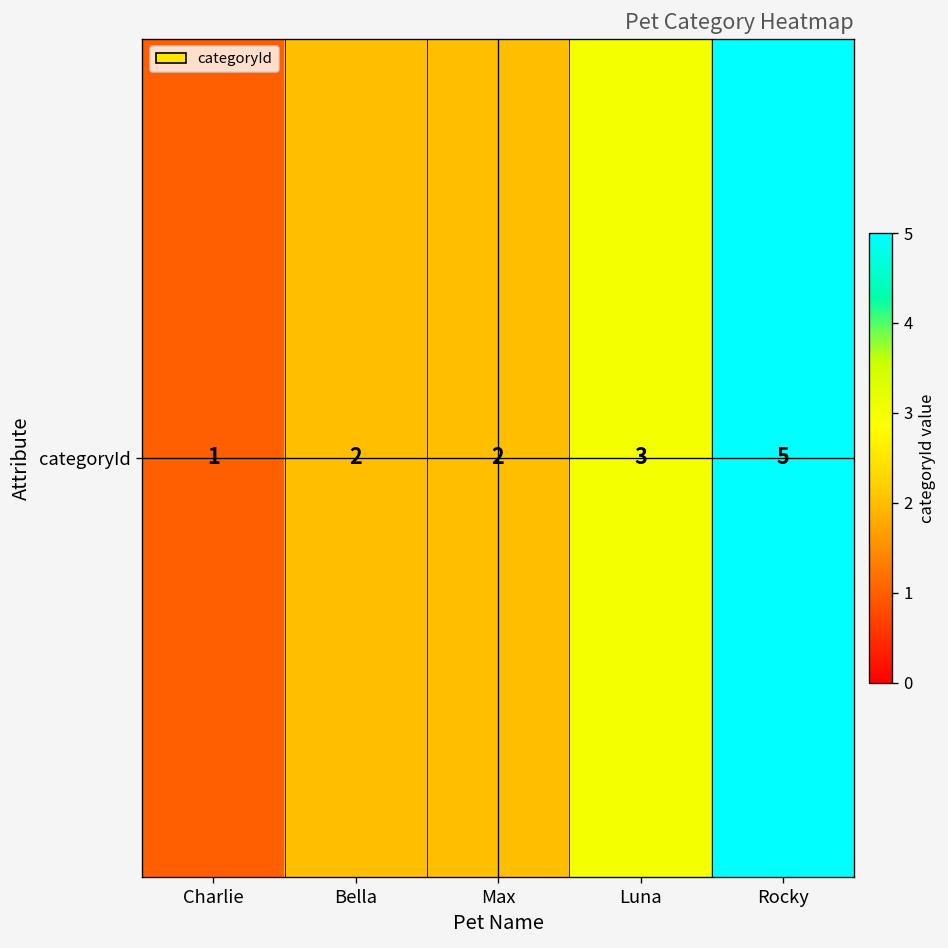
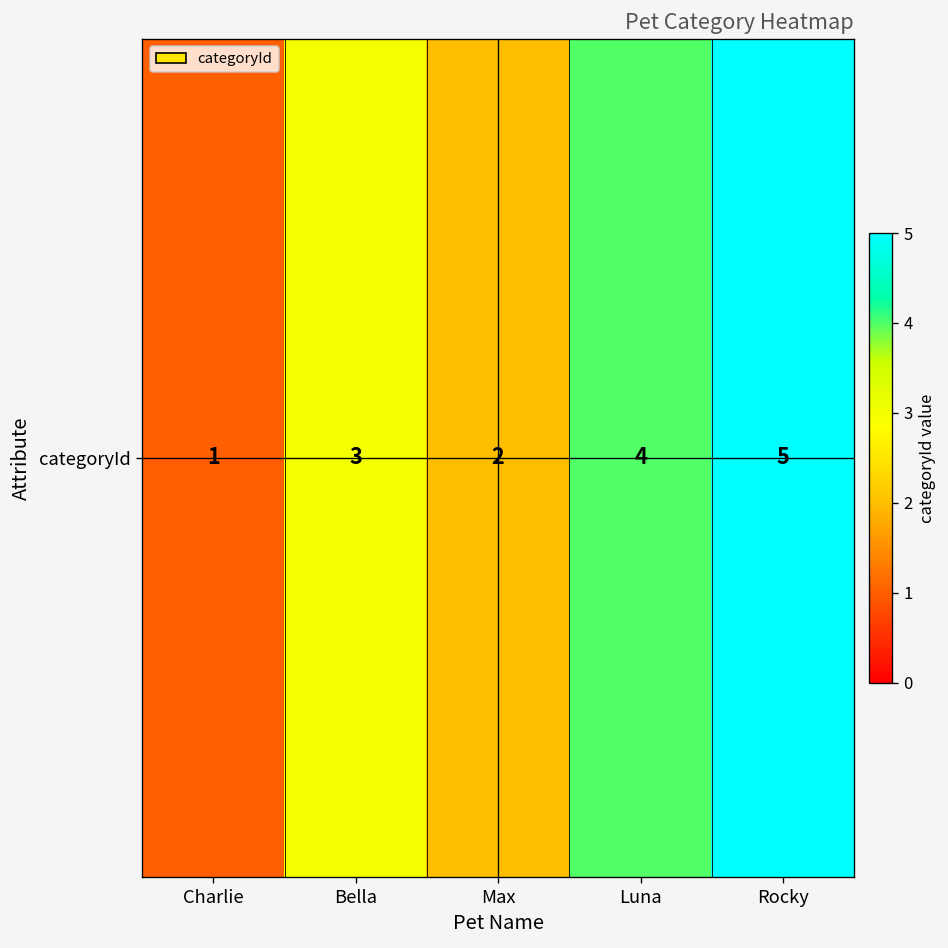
  {
    "categoryId": {
      "Charlie": 1,
-     "Bella": 2,
+     "Bella": 3,
      "Max": 2,
-     "Luna": 3,
+     "Luna": 4,
      "Rocky": 5
    }
  }
